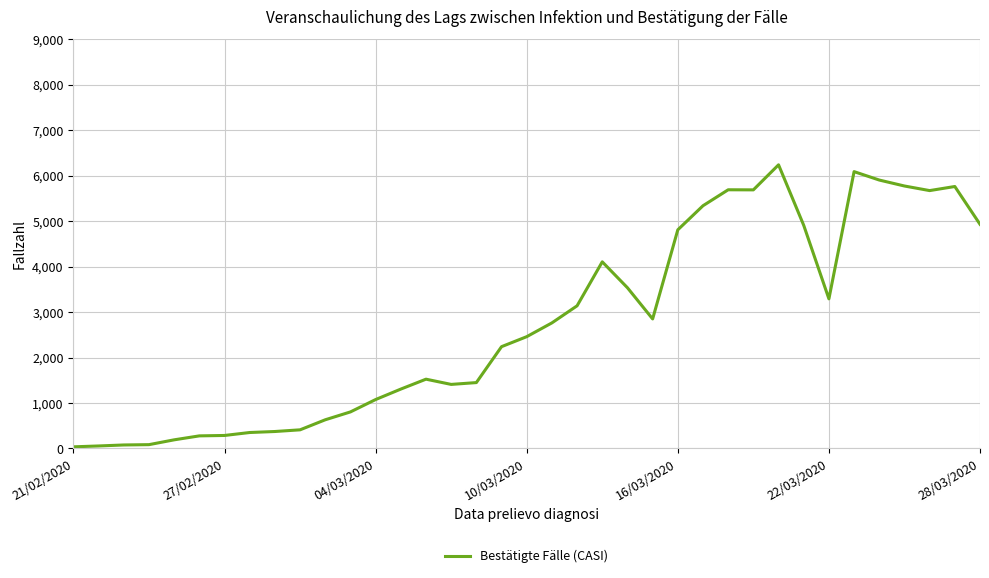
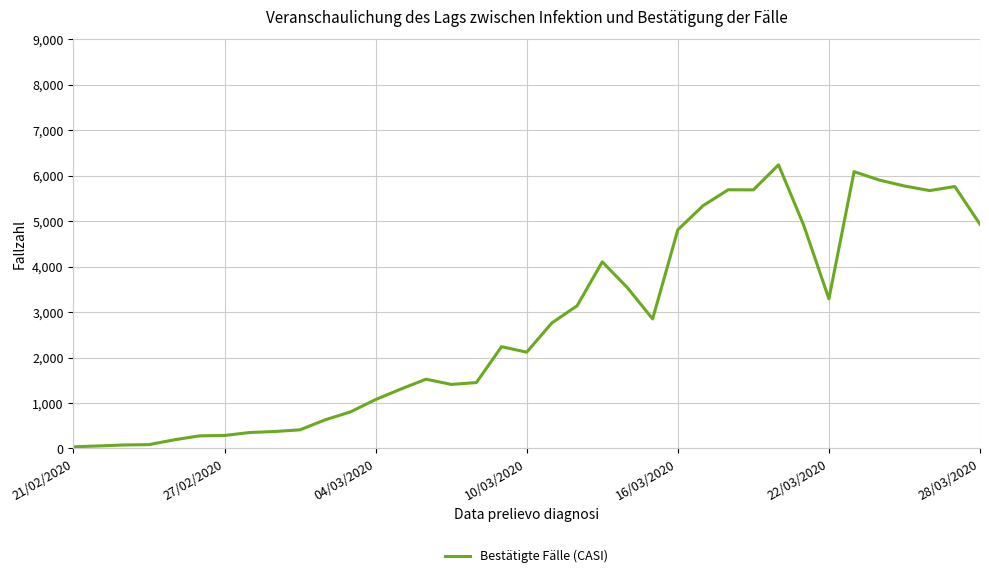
  {
    "21/02/2020": "0",
    "27/02/2020": "300",
    "04/03/2020": "1,100",
-   "10/03/2020": "2,500",
+   "10/03/2020": "2,100",
    "16/03/2020": "4,800",
    "22/03/2020": "3,300",
    "28/03/2020": "4,900"
  }
